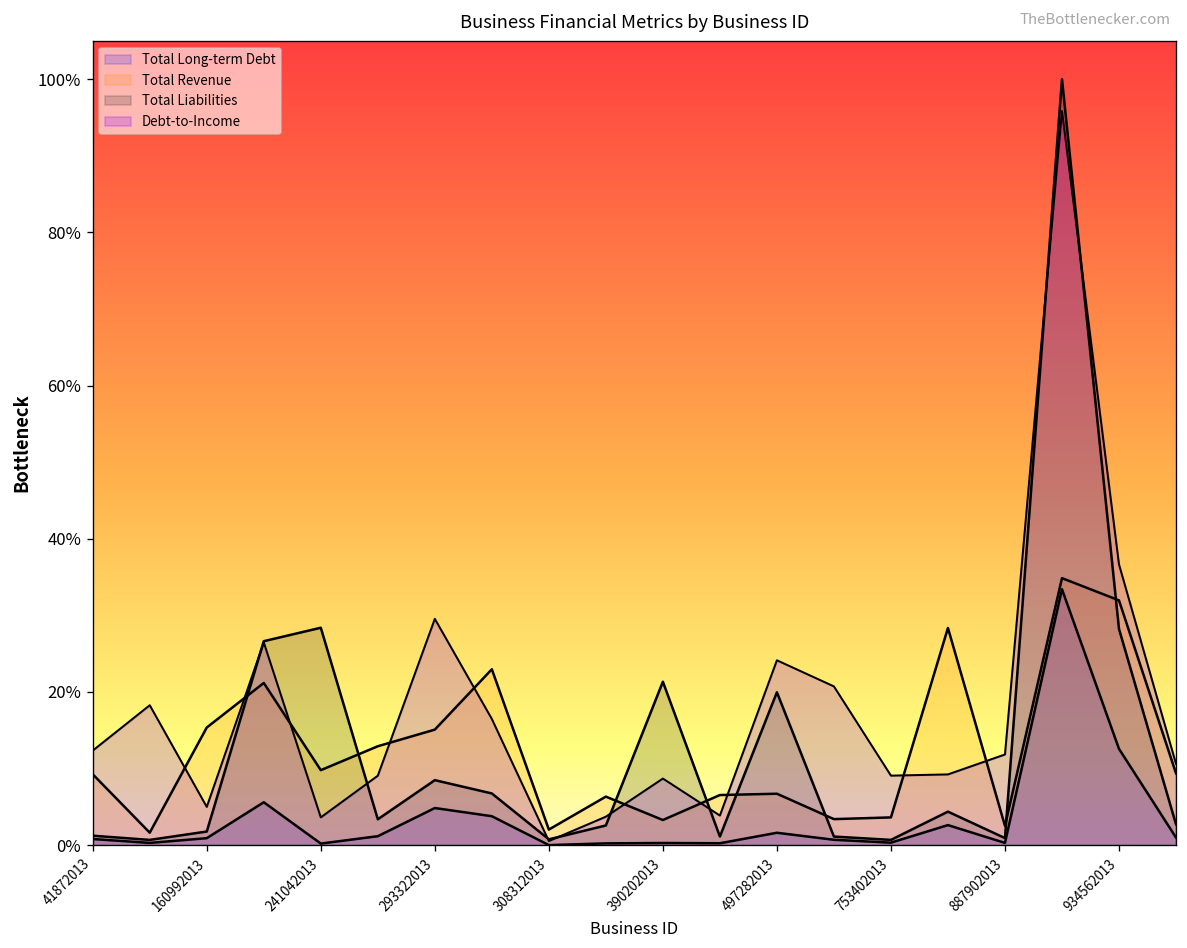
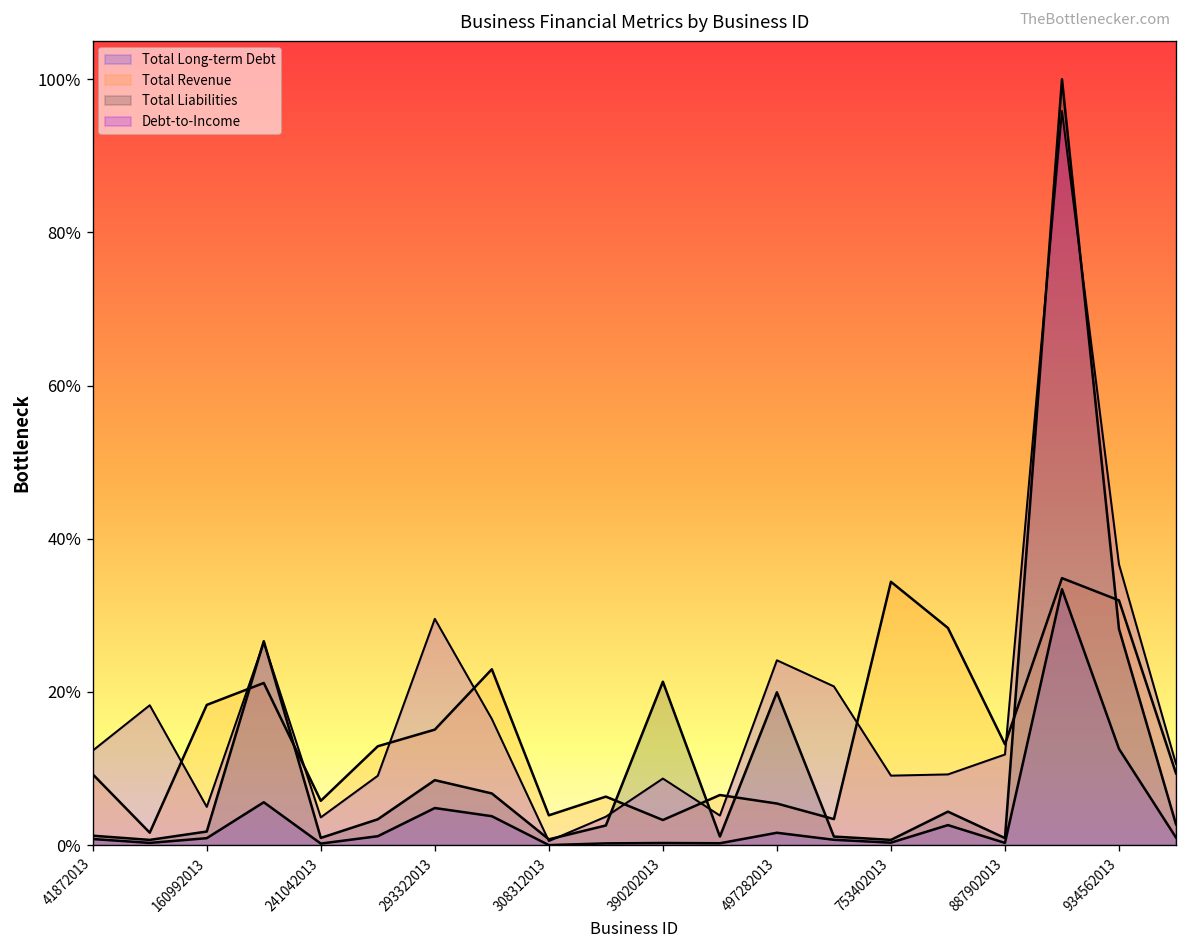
  {
    "Total Revenue": {
      "41872013": "9%",
-     "160992013": "15%",
-     "241042013": "10%",
+     "160992013": "18%",
+     "241042013": "6%",
      "293322013": "15%",
-     "308312013": "2%",
+     "308312013": "4%",
      "390202013": "3%",
-     "497282013": "7%",
-     "753402013": "4%",
-     "887902013": "3%",
+     "497282013": "5%",
+     "753402013": "34%",
+     "887902013": "13%",
      "934562013": "32%"
    },
    "Total Liabilities": {
      "41872013": "1%",
      "160992013": "2%",
-     "241042013": "28%",
+     "241042013": "1%",
      "293322013": "8%",
      "390202013": "21%",
      "497282013": "20%",
      "887902013": "1%",
      "934562013": "28%"
    }
  }
